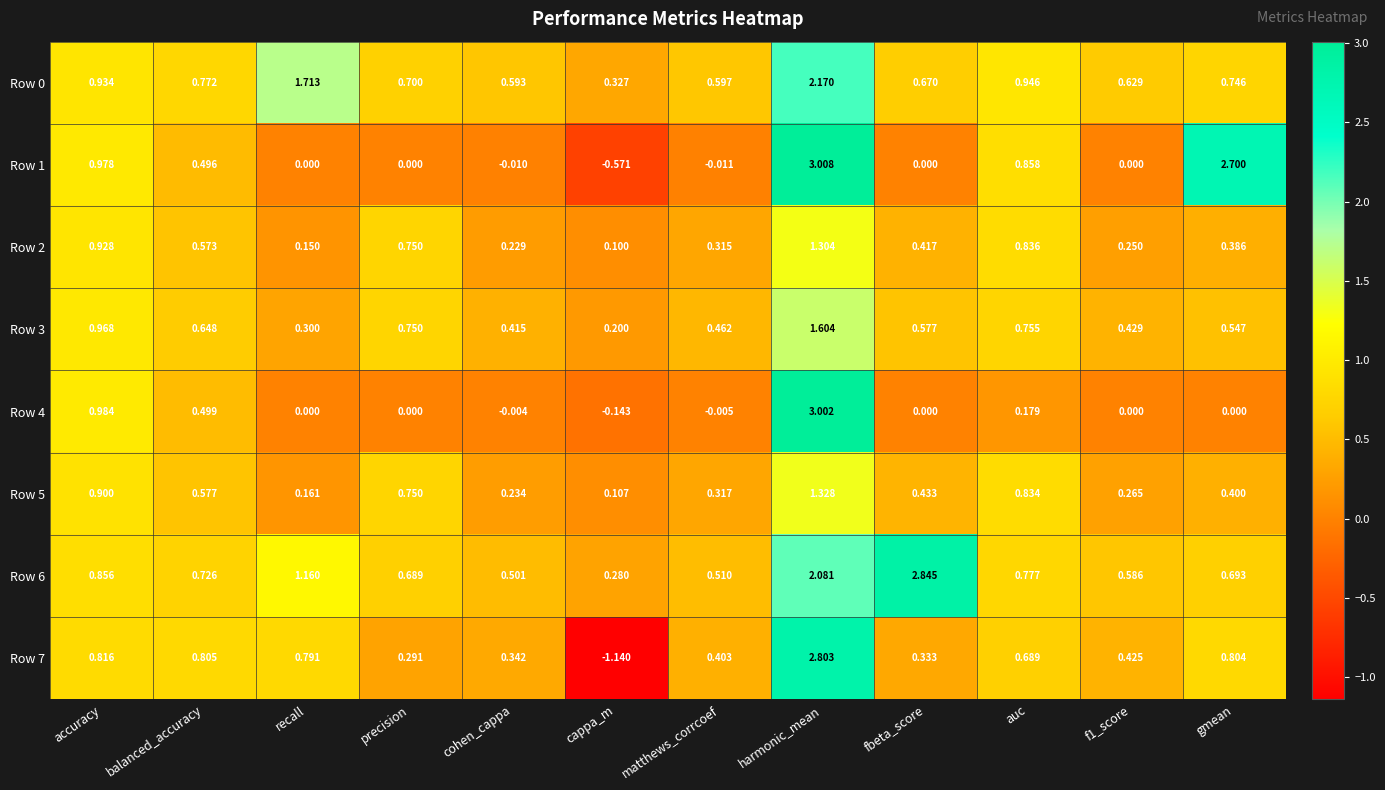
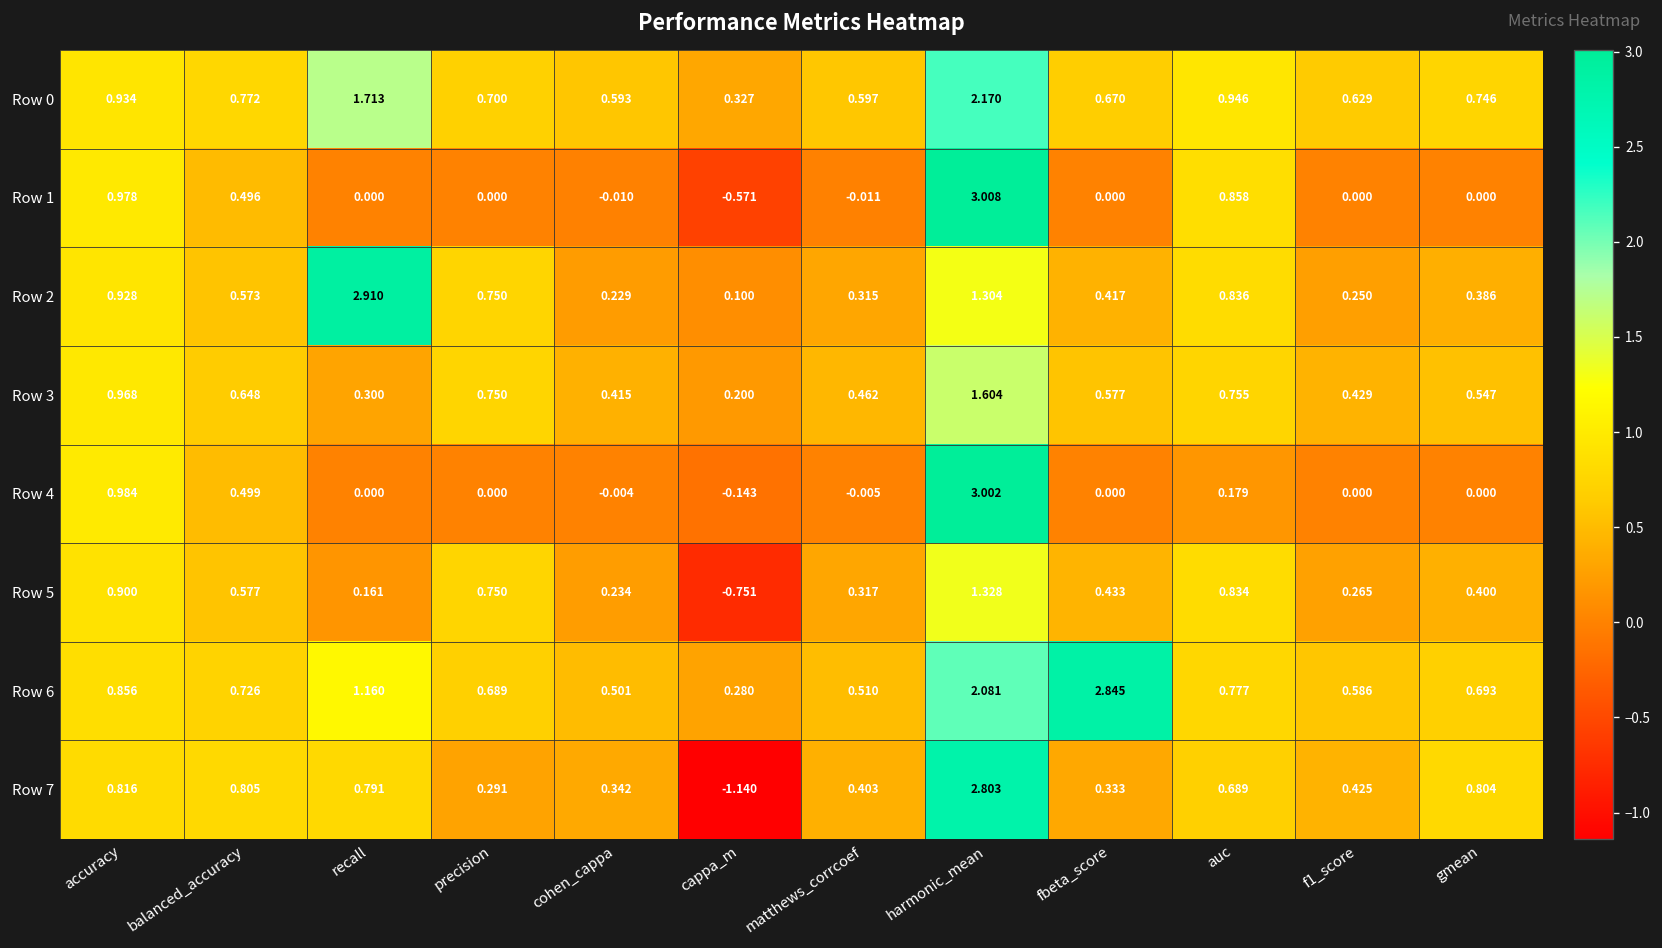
  {
    "Row 0": {
      "accuracy": 0.934,
      "balanced_accuracy": 0.772,
      "recall": 1.713,
      "precision": 0.700,
      "cohen_cappa": 0.593,
      "cappa_m": 0.327,
      "matthews_corrcoef": 0.597,
      "harmonic_mean": 2.170,
      "fbeta_score": 0.670,
      "auc": 0.946,
      "f1_score": 0.629,
      "gmean": 0.746
    },
    "Row 1": {
      "accuracy": 0.978,
      "balanced_accuracy": 0.496,
      "recall": 0.000,
      "precision": 0.000,
      "cohen_cappa": -0.010,
      "cappa_m": -0.571,
      "matthews_corrcoef": -0.011,
      "harmonic_mean": 3.008,
      "fbeta_score": 0.000,
      "auc": 0.858,
      "f1_score": 0.000,
-     "gmean": 2.700
+     "gmean": 0.000
    },
    "Row 2": {
      "accuracy": 0.928,
      "balanced_accuracy": 0.573,
-     "recall": 0.150,
+     "recall": 2.910,
      "precision": 0.750,
      "cohen_cappa": 0.229,
      "cappa_m": 0.100,
      "matthews_corrcoef": 0.315,
      "harmonic_mean": 1.304,
      "fbeta_score": 0.417,
      "auc": 0.836,
      "f1_score": 0.250,
      "gmean": 0.386
    },
    "Row 3": {
      "accuracy": 0.968,
      "balanced_accuracy": 0.648,
      "recall": 0.300,
      "precision": 0.750,
      "cohen_cappa": 0.415,
      "cappa_m": 0.200,
      "matthews_corrcoef": 0.462,
      "harmonic_mean": 1.604,
      "fbeta_score": 0.577,
      "auc": 0.755,
      "f1_score": 0.429,
      "gmean": 0.547
    },
    "Row 4": {
      "accuracy": 0.984,
      "balanced_accuracy": 0.499,
      "recall": 0.000,
      "precision": 0.000,
      "cohen_cappa": -0.004,
      "cappa_m": -0.143,
      "matthews_corrcoef": -0.005,
      "harmonic_mean": 3.002,
      "fbeta_score": 0.000,
      "auc": 0.179,
      "f1_score": 0.000,
      "gmean": 0.000
    },
    "Row 5": {
      "accuracy": 0.900,
      "balanced_accuracy": 0.577,
      "recall": 0.161,
      "precision": 0.750,
      "cohen_cappa": 0.234,
-     "cappa_m": 0.107,
+     "cappa_m": -0.751,
      "matthews_corrcoef": 0.317,
      "harmonic_mean": 1.328,
      "fbeta_score": 0.433,
      "auc": 0.834,
      "f1_score": 0.265,
      "gmean": 0.400
    },
    "Row 6": {
      "accuracy": 0.856,
      "balanced_accuracy": 0.726,
      "recall": 1.160,
      "precision": 0.689,
      "cohen_cappa": 0.501,
      "cappa_m": 0.280,
      "matthews_corrcoef": 0.510,
      "harmonic_mean": 2.081,
      "fbeta_score": 2.845,
      "auc": 0.777,
      "f1_score": 0.586,
      "gmean": 0.693
    },
    "Row 7": {
      "accuracy": 0.816,
      "balanced_accuracy": 0.805,
      "recall": 0.791,
      "precision": 0.291,
      "cohen_cappa": 0.342,
      "cappa_m": -1.140,
      "matthews_corrcoef": 0.403,
      "harmonic_mean": 2.803,
      "fbeta_score": 0.333,
      "auc": 0.689,
      "f1_score": 0.425,
      "gmean": 0.804
    }
  }
